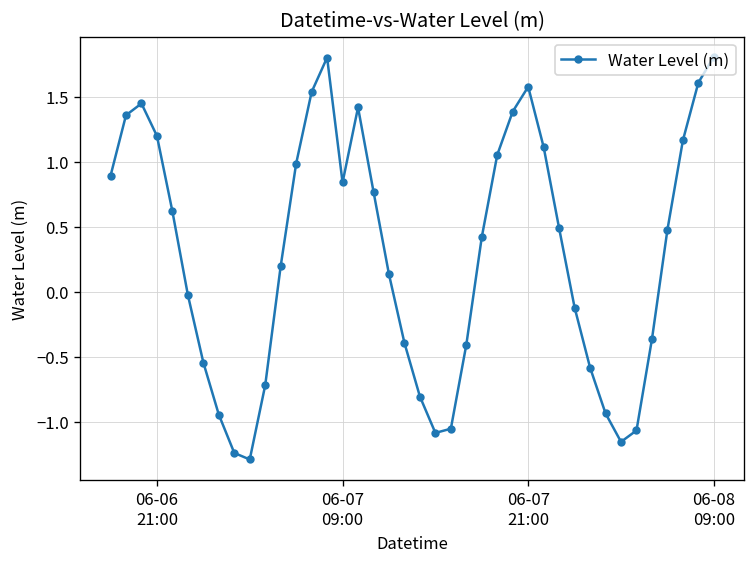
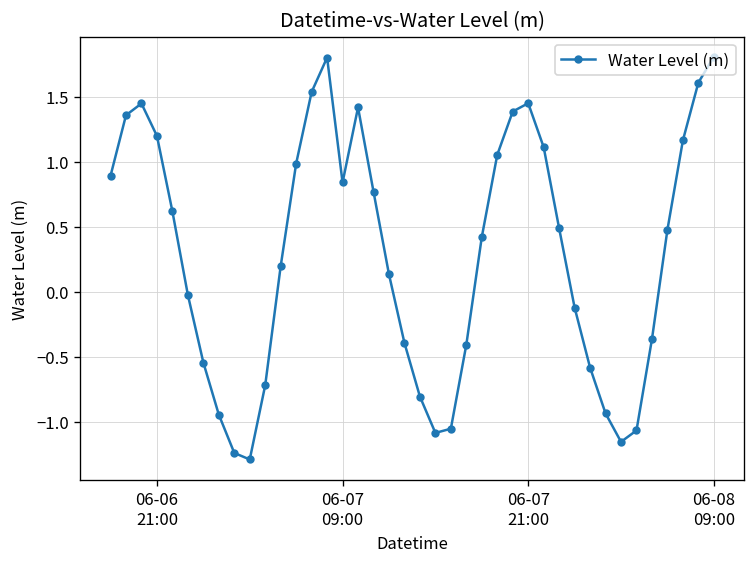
  {
    "06-06 21:00": 1.20,
    "06-07 09:00": 0.84,
-   "06-07 21:00": 1.58
+   "06-07 21:00": 1.45
  }
